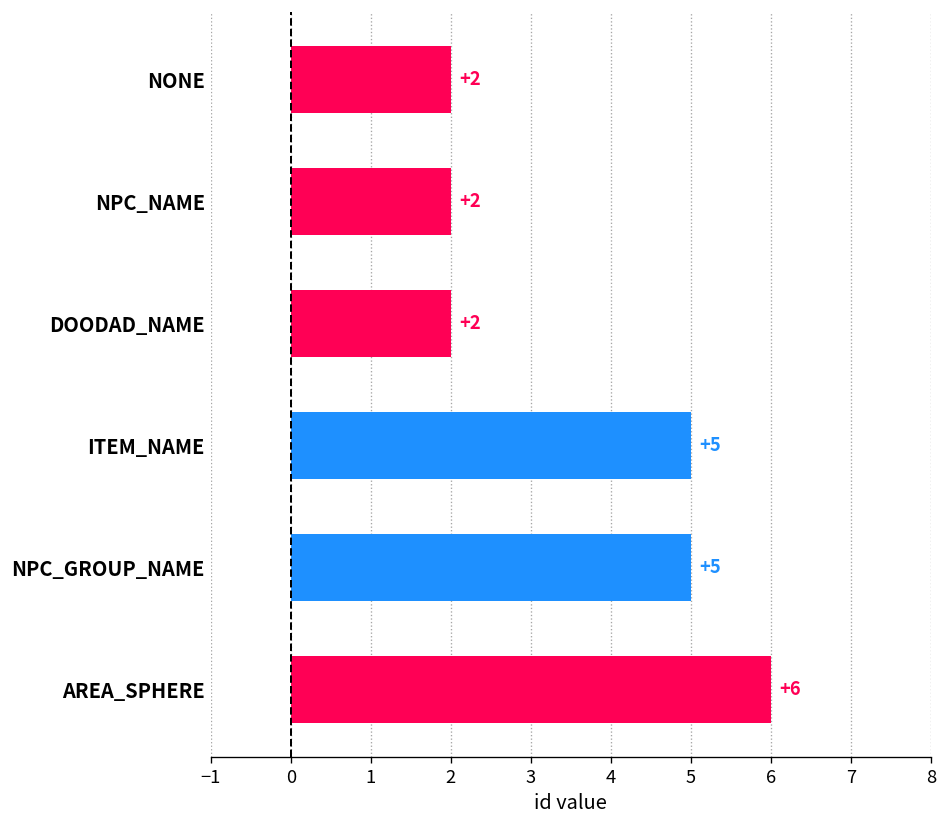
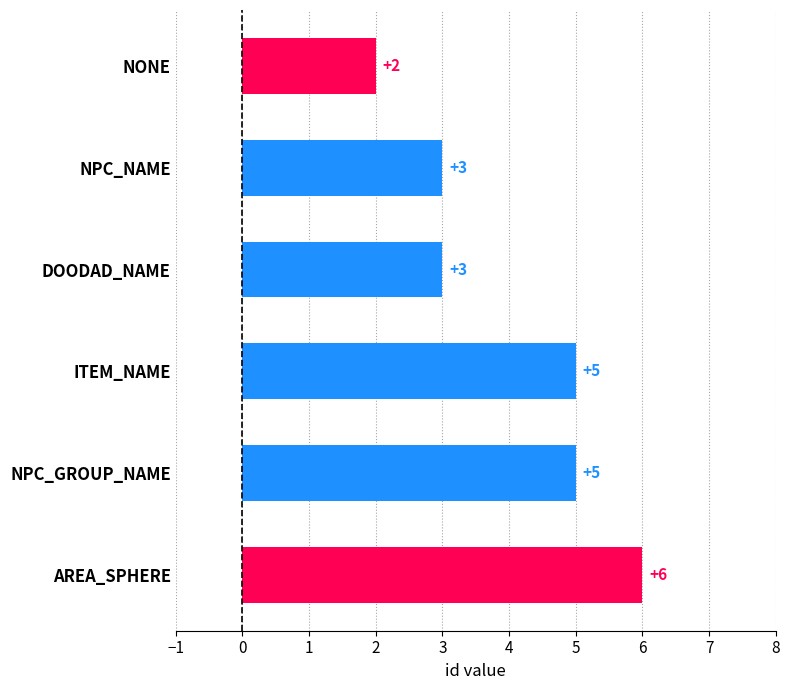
  {
    "NONE": "+2",
-   "NPC_NAME": "+2",
-   "DOODAD_NAME": "+2",
+   "NPC_NAME": "+3",
+   "DOODAD_NAME": "+3",
    "ITEM_NAME": "+5",
    "NPC_GROUP_NAME": "+5",
    "AREA_SPHERE": "+6"
  }
